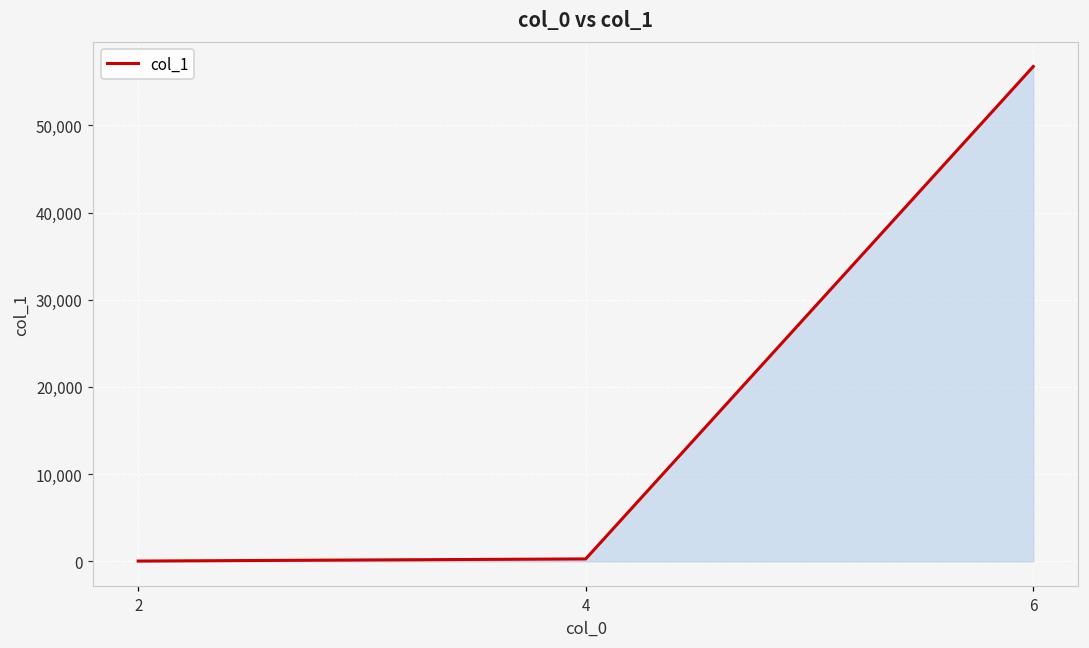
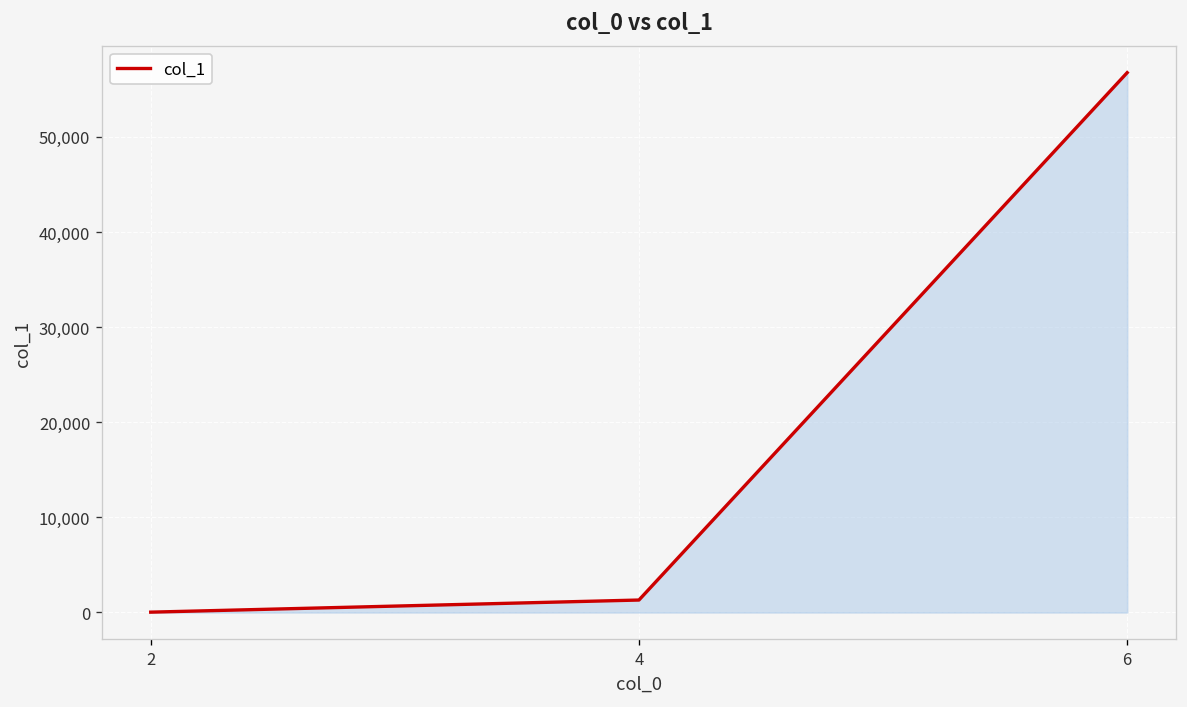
  {
    "2": "0",
-   "4": "0",
+   "4": "1,000",
    "6": "57,000"
  }
